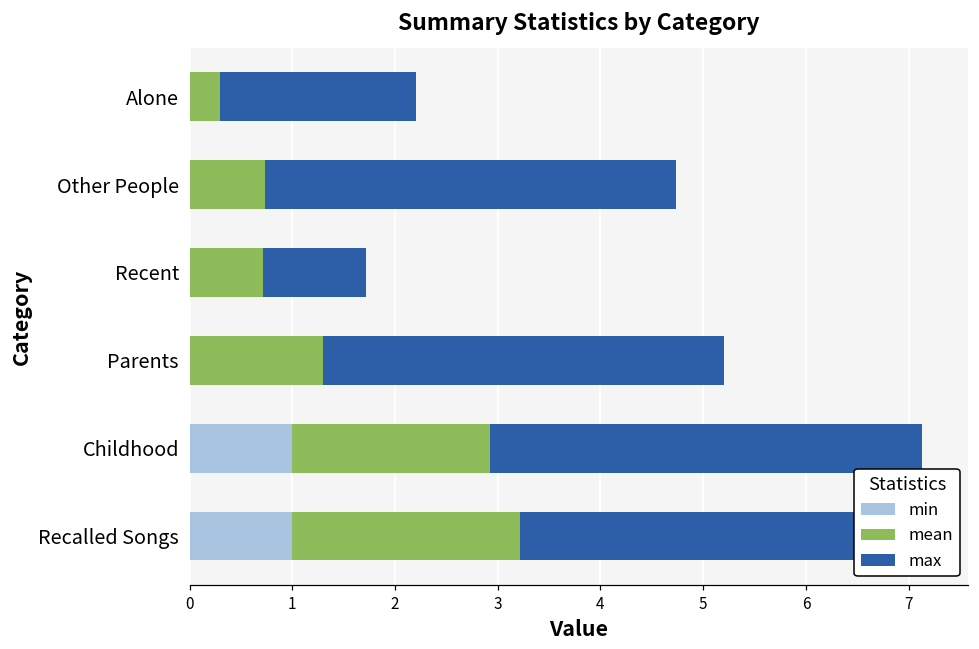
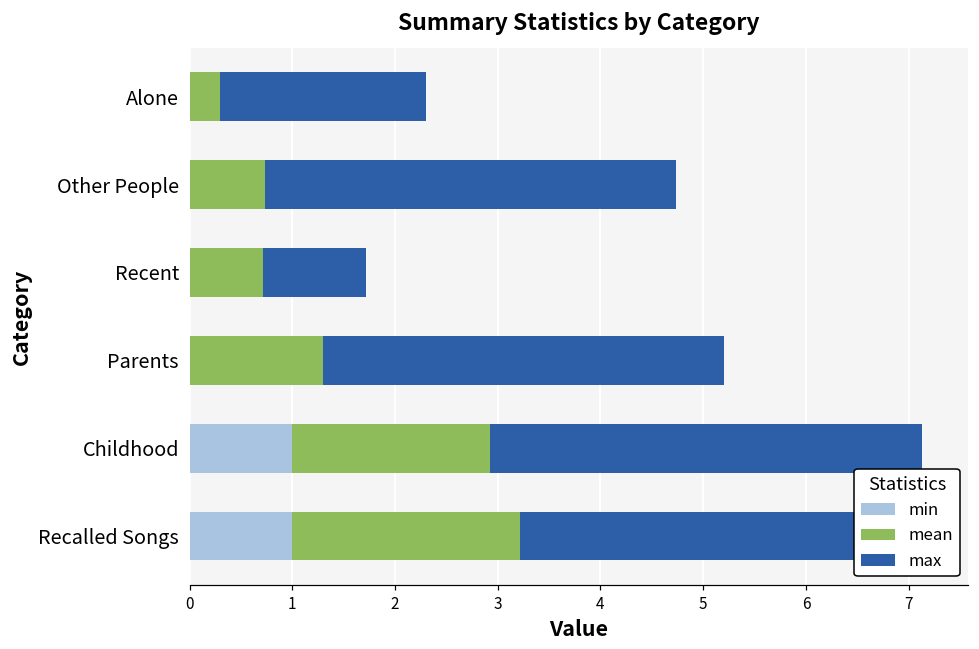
  {
    "min": {
      "Alone": 0.0,
      "Other People": 0.0,
      "Recent": 0.0,
      "Parents": 0.0,
      "Childhood": 1.0,
      "Recalled Songs": 1.0
    },
    "mean": {
      "Alone": 0.3,
      "Other People": 0.7,
      "Recent": 0.7,
      "Parents": 1.3,
      "Childhood": 1.9,
      "Recalled Songs": 2.2
    },
    "max": {
-     "Alone": 1.9,
+     "Alone": 2.0,
      "Other People": 4.0,
      "Recent": 1.0,
      "Parents": 3.9,
      "Childhood": 4.2
    }
  }
